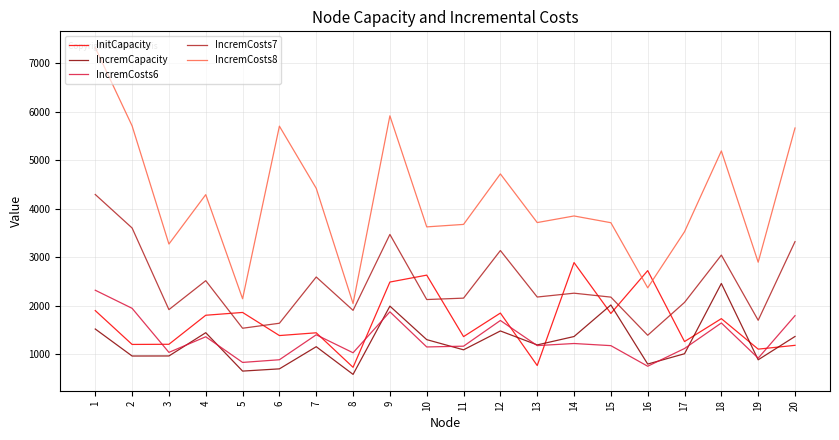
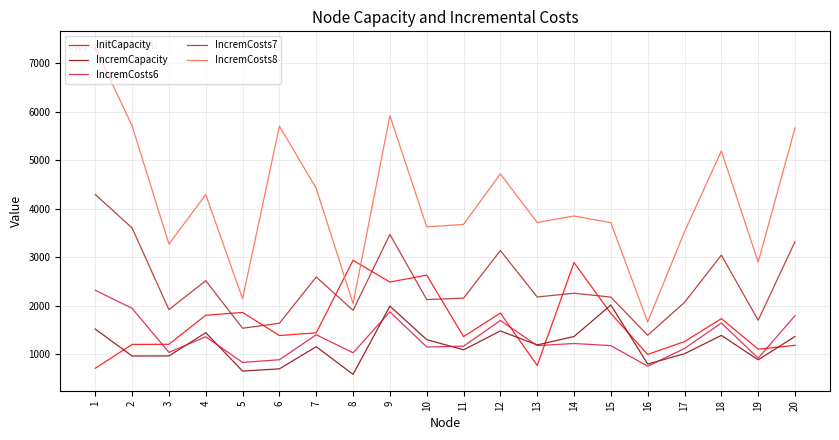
  {
    "InitCapacity": {
-     "1": 1900,
+     "1": 700,
      "2": 1200,
      "3": 1200,
      "4": 1800,
      "5": 1900,
      "6": 1400,
-     "8": 700,
+     "8": 2900,
      "9": 2500,
      "10": 2600,
      "11": 1400,
      "12": 1800,
      "13": 800,
      "14": 2900,
      "15": 1800,
-     "16": 2700,
+     "16": 1000,
      "17": 1300,
      "18": 1700,
      "19": 1100,
      "20": 1200
    },
    "IncremCapacity": {
      "1": 1500,
      "2": 1000,
      "3": 1000,
      "4": 1400,
      "5": 600,
      "6": 700,
      "7": 1200,
      "8": 600,
      "9": 2000,
      "10": 1300,
      "11": 1100,
      "12": 1500,
      "14": 1400,
      "15": 2000,
      "17": 1000,
-     "18": 2500,
+     "18": 1400,
      "20": 1400
    },
    "IncremCosts8": {
      "2": 5700,
      "3": 3300,
      "4": 4300,
      "5": 2100,
      "6": 5700,
      "7": 4400,
      "8": 2000,
      "9": 5900,
      "10": 3600,
      "11": 3700,
      "12": 4700,
      "13": 3700,
      "14": 3800,
      "15": 3700,
-     "16": 2400,
+     "16": 1700,
      "17": 3500,
      "18": 5200,
      "19": 2900,
      "20": 5700
    }
  }
